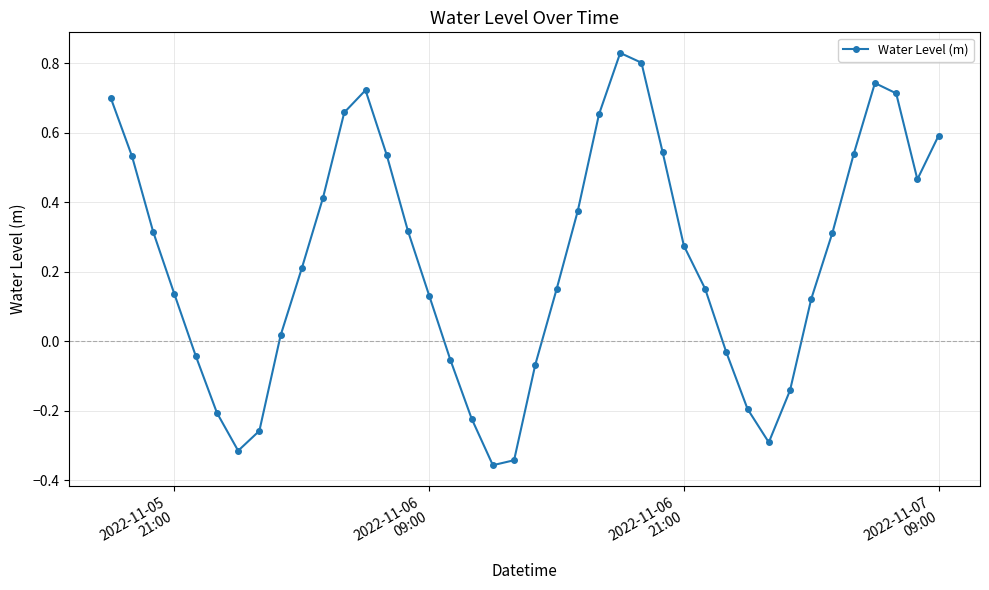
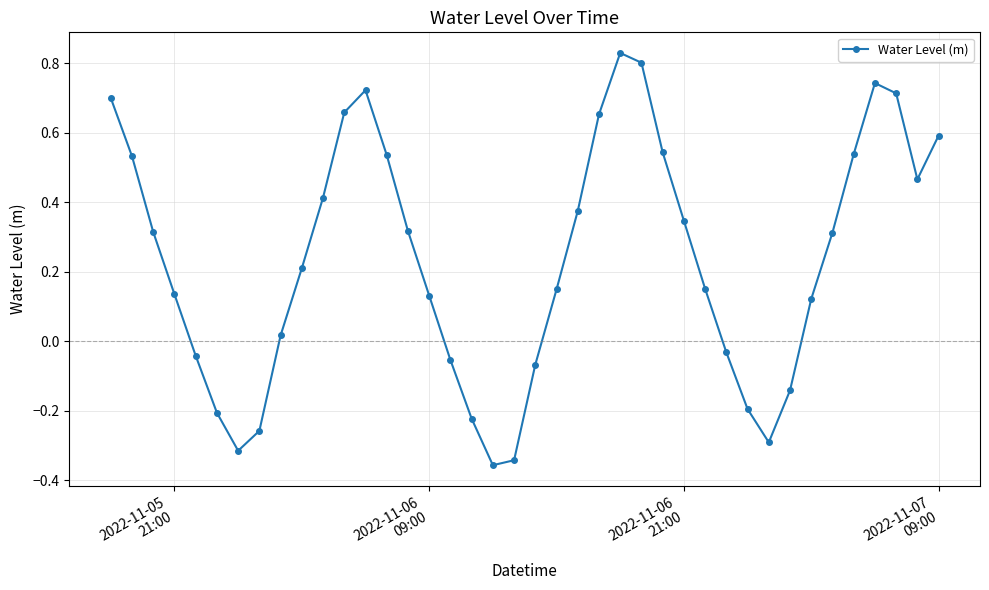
  {
    "2022-11-05 21:00": 0.14,
    "2022-11-06 09:00": 0.13,
-   "2022-11-06 21:00": 0.27,
+   "2022-11-06 21:00": 0.35,
    "2022-11-07 09:00": 0.59
  }
